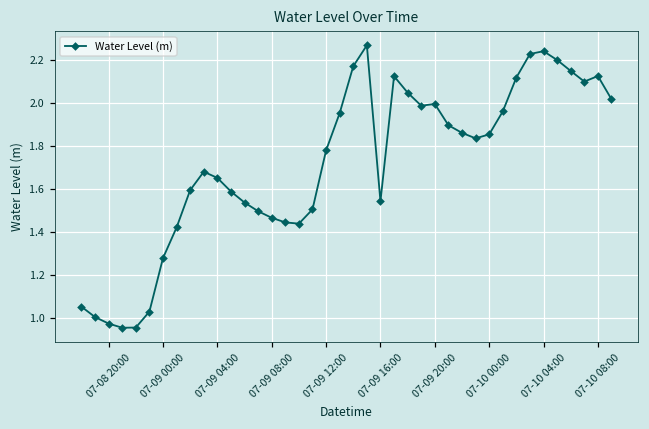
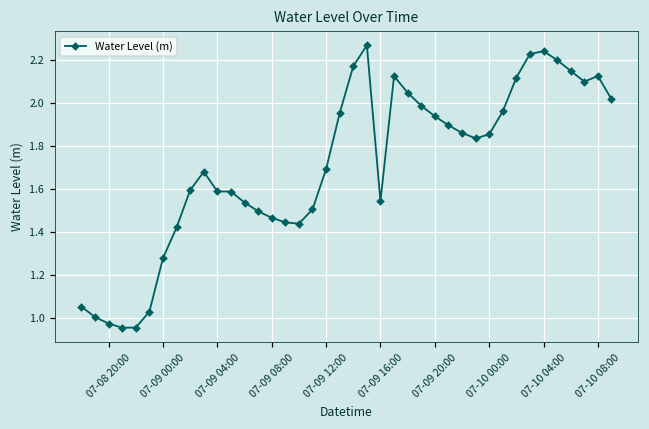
  {
    "07-08 20:00": 0.98,
    "07-09 00:00": 1.28,
-   "07-09 04:00": 1.65,
+   "07-09 04:00": 1.59,
    "07-09 08:00": 1.47,
-   "07-09 12:00": 1.78,
+   "07-09 12:00": 1.69,
    "07-09 16:00": 1.54,
-   "07-09 20:00": 2.00,
+   "07-09 20:00": 1.94,
    "07-10 00:00": 1.85,
    "07-10 04:00": 2.24,
    "07-10 08:00": 2.12
  }
